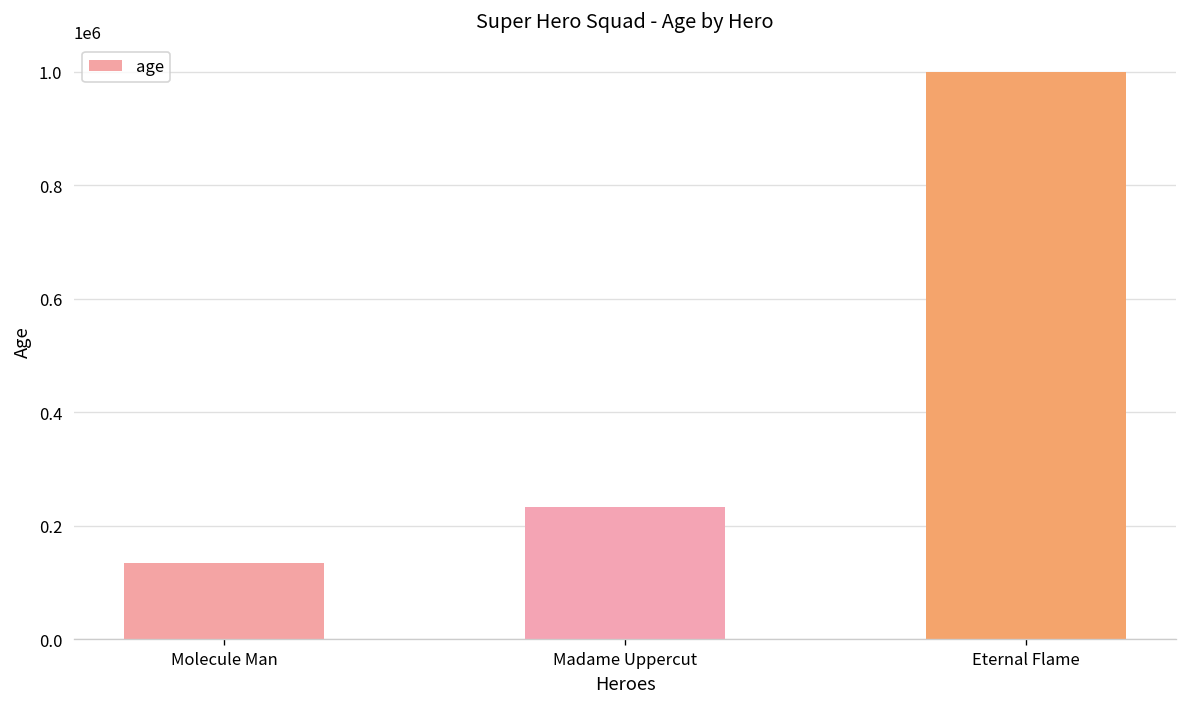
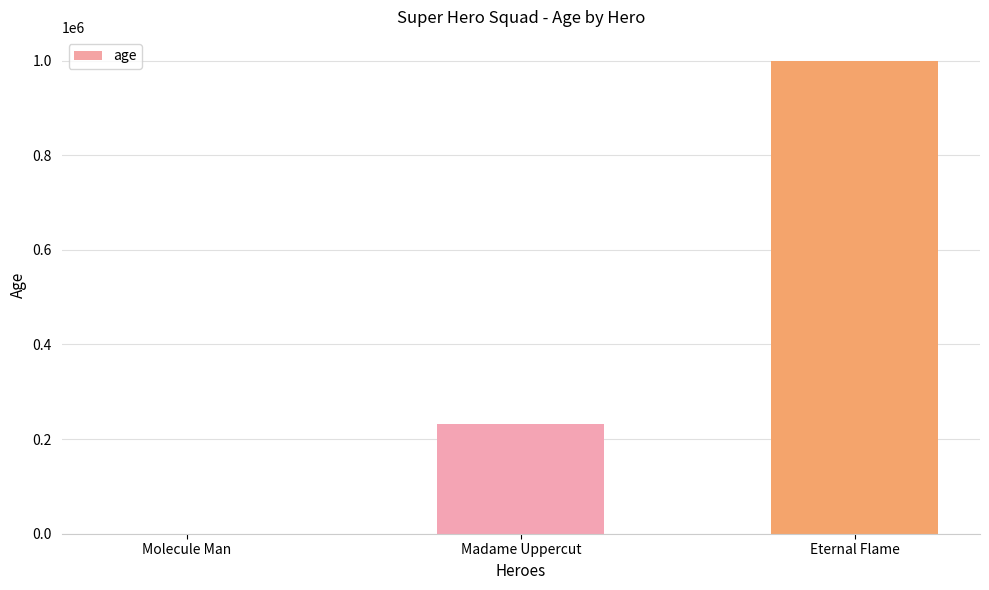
  {
-   "Molecule Man": 130000,
+   "Molecule Man": 0,
    "Madame Uppercut": 230000,
    "Eternal Flame": 1000000
  }
